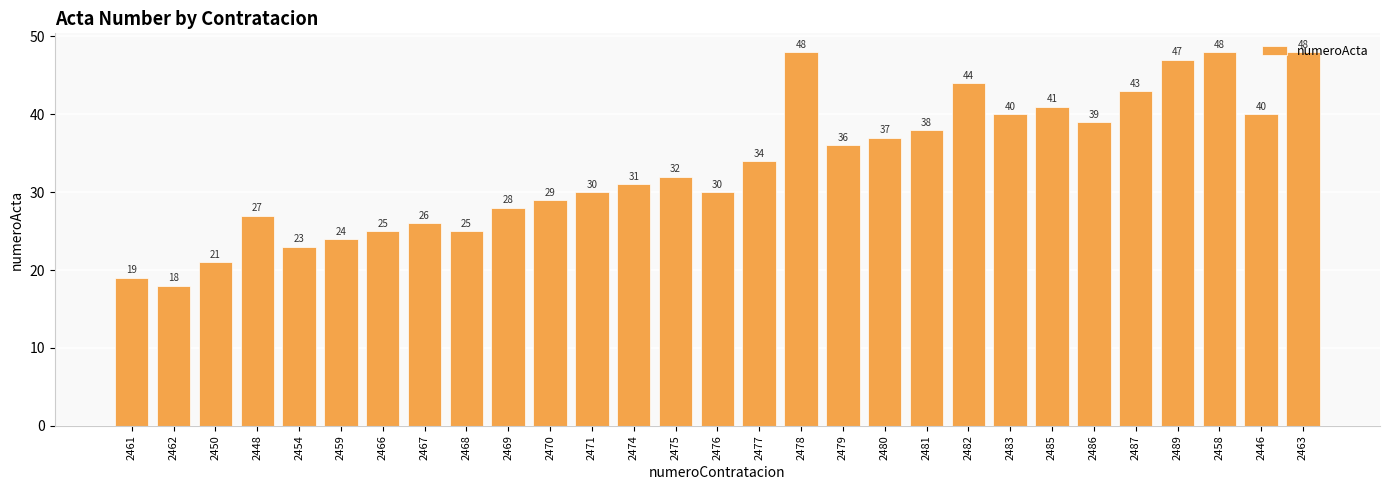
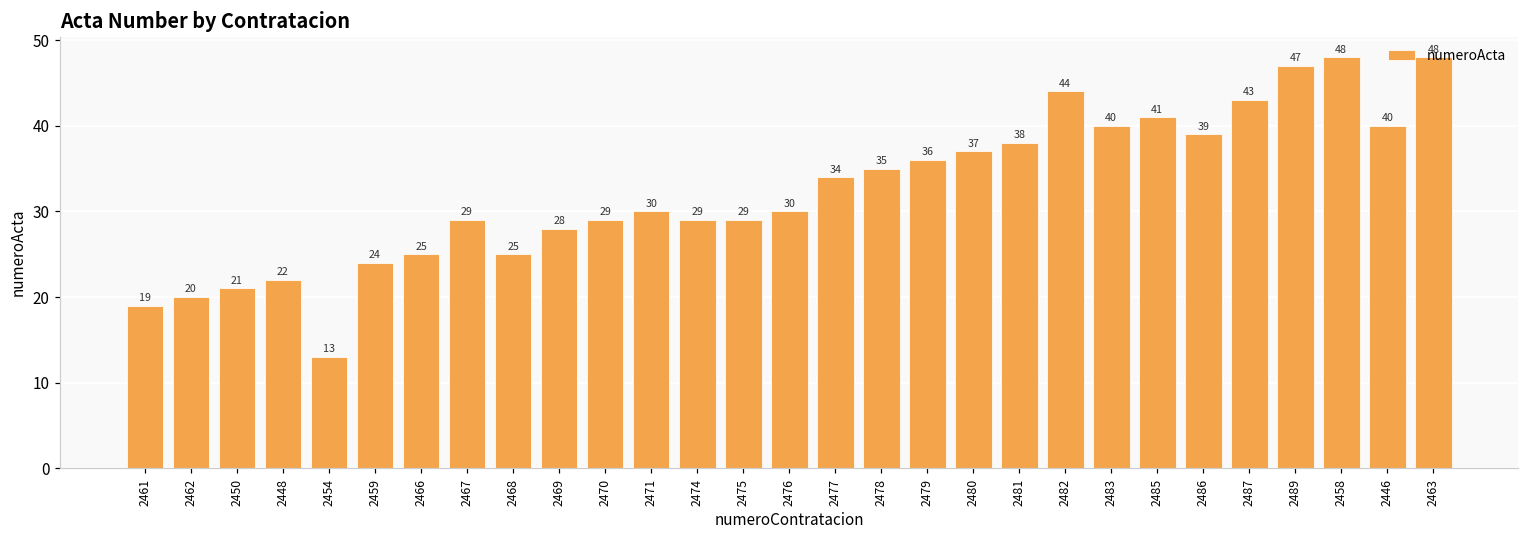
  {
    "2461": 19,
-   "2462": 18,
+   "2462": 20,
    "2450": 21,
-   "2448": 27,
-   "2454": 23,
+   "2448": 22,
+   "2454": 13,
    "2459": 24,
    "2466": 25,
-   "2467": 26,
+   "2467": 29,
    "2468": 25,
    "2469": 28,
    "2470": 29,
    "2471": 30,
-   "2474": 31,
-   "2475": 32,
+   "2474": 29,
+   "2475": 29,
    "2476": 30,
    "2477": 34,
-   "2478": 48,
+   "2478": 35,
    "2479": 36,
    "2480": 37,
    "2481": 38,
    "2482": 44,
    "2483": 40,
    "2485": 41,
    "2486": 39,
    "2487": 43,
    "2489": 47,
    "2458": 48,
    "2446": 40,
    "2463": 48
  }
